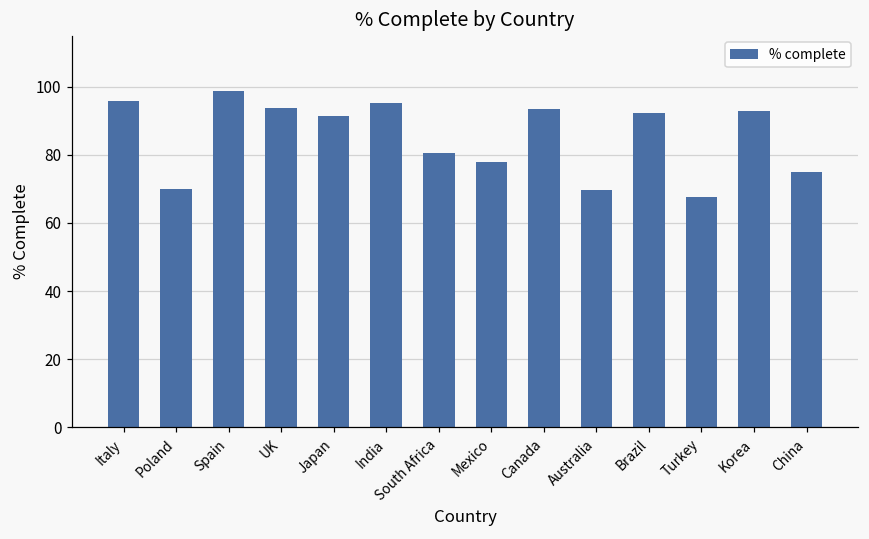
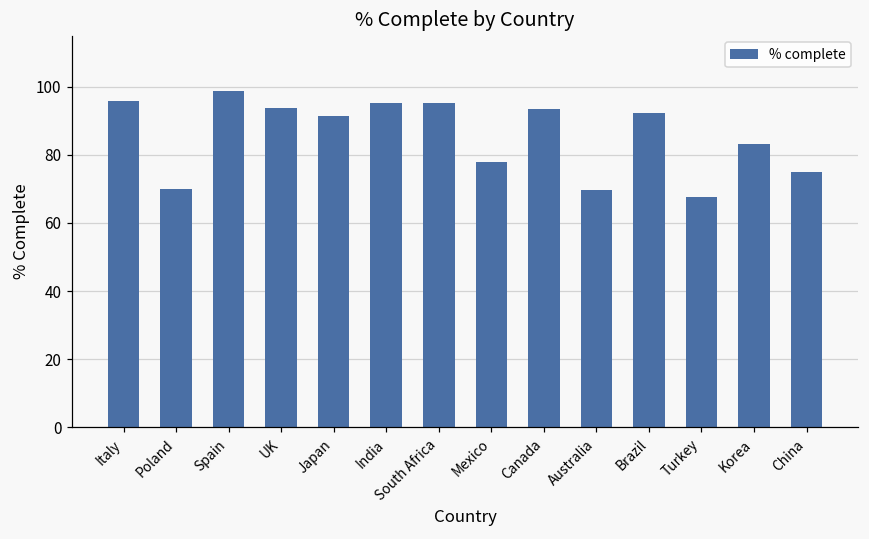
  {
    "Italy": 96,
    "Poland": 70,
    "Spain": 99,
    "UK": 94,
    "Japan": 91,
    "India": 95,
-   "South Africa": 80,
+   "South Africa": 95,
    "Mexico": 78,
    "Canada": 93,
    "Australia": 70,
    "Brazil": 92,
    "Turkey": 68,
-   "Korea": 93,
+   "Korea": 83,
    "China": 75
  }
